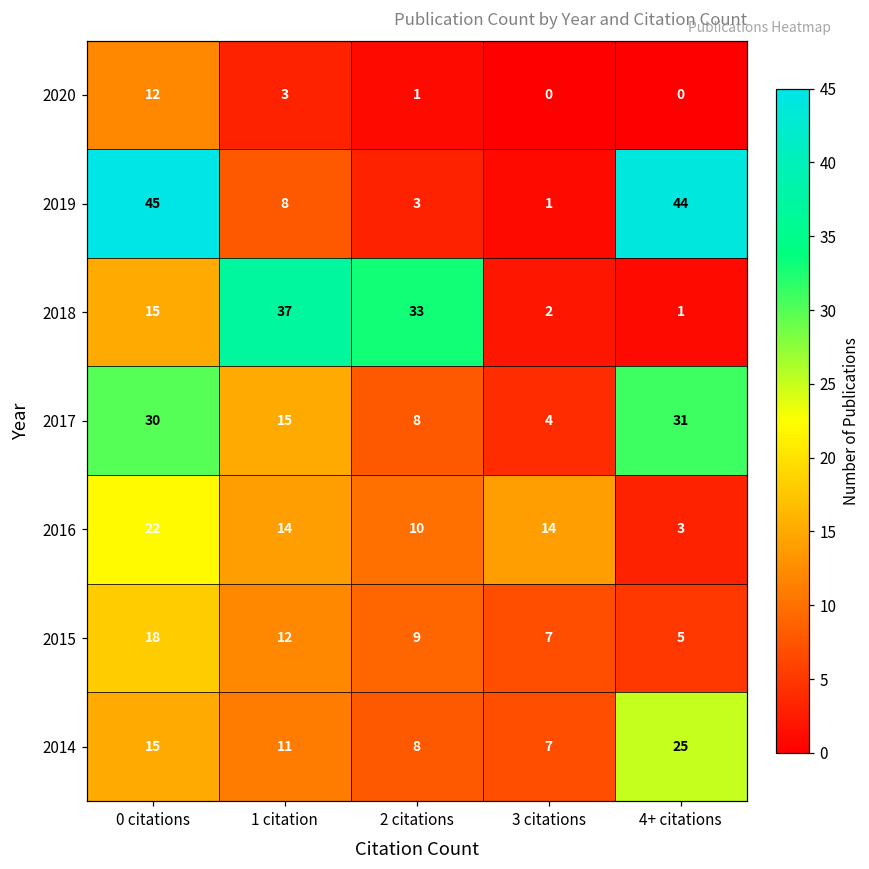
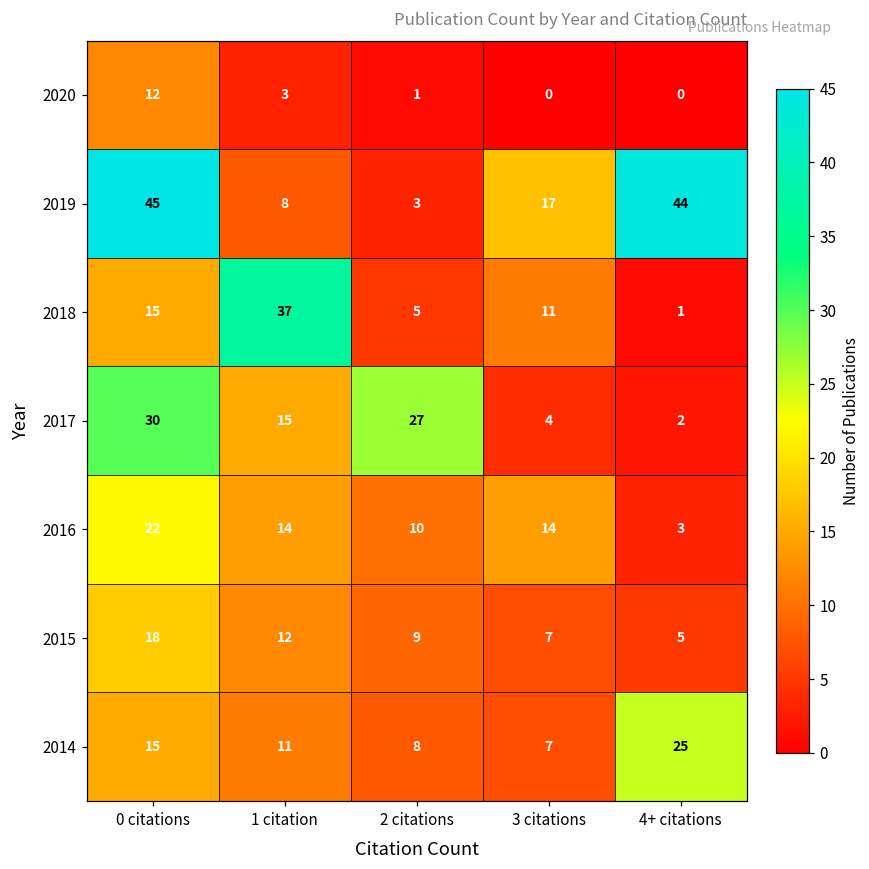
  {
    "2020": {
      "0 citations": 12,
      "1 citation": 3,
      "2 citations": 1,
      "3 citations": 0,
      "4+ citations": 0
    },
    "2019": {
      "0 citations": 45,
      "1 citation": 8,
      "2 citations": 3,
-     "3 citations": 1,
+     "3 citations": 17,
      "4+ citations": 44
    },
    "2018": {
      "0 citations": 15,
      "1 citation": 37,
-     "2 citations": 33,
-     "3 citations": 2,
+     "2 citations": 5,
+     "3 citations": 11,
      "4+ citations": 1
    },
    "2017": {
      "0 citations": 30,
      "1 citation": 15,
-     "2 citations": 8,
+     "2 citations": 27,
      "3 citations": 4,
-     "4+ citations": 31
+     "4+ citations": 2
    },
    "2016": {
      "0 citations": 22,
      "1 citation": 14,
      "2 citations": 10,
      "3 citations": 14,
      "4+ citations": 3
    },
    "2015": {
      "0 citations": 18,
      "1 citation": 12,
      "2 citations": 9,
      "3 citations": 7,
      "4+ citations": 5
    },
    "2014": {
      "0 citations": 15,
      "1 citation": 11,
      "2 citations": 8,
      "3 citations": 7,
      "4+ citations": 25
    }
  }
